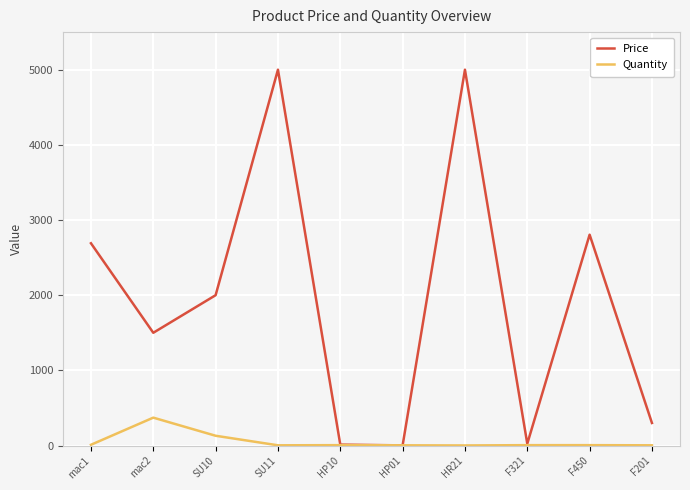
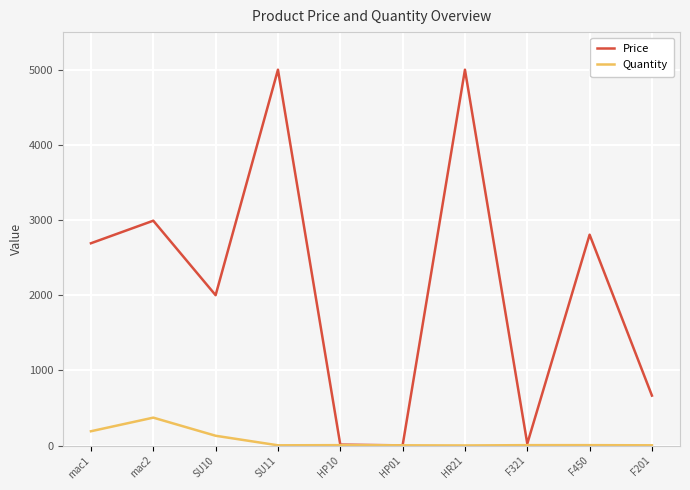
  {
    "Price": {
      "mac1": 2700,
-     "mac2": 1500,
+     "mac2": 3000,
      "SU10": 2000,
      "SU11": 5000,
      "HR21": 5000,
      "F450": 2800,
-     "F201": 300
+     "F201": 700
    },
    "Quantity": {
-     "mac1": 0,
+     "mac1": 200,
      "mac2": 400,
      "SU10": 100,
      "SU11": 0,
      "HR21": 0,
      "F450": 0,
      "F201": 0
    }
  }
